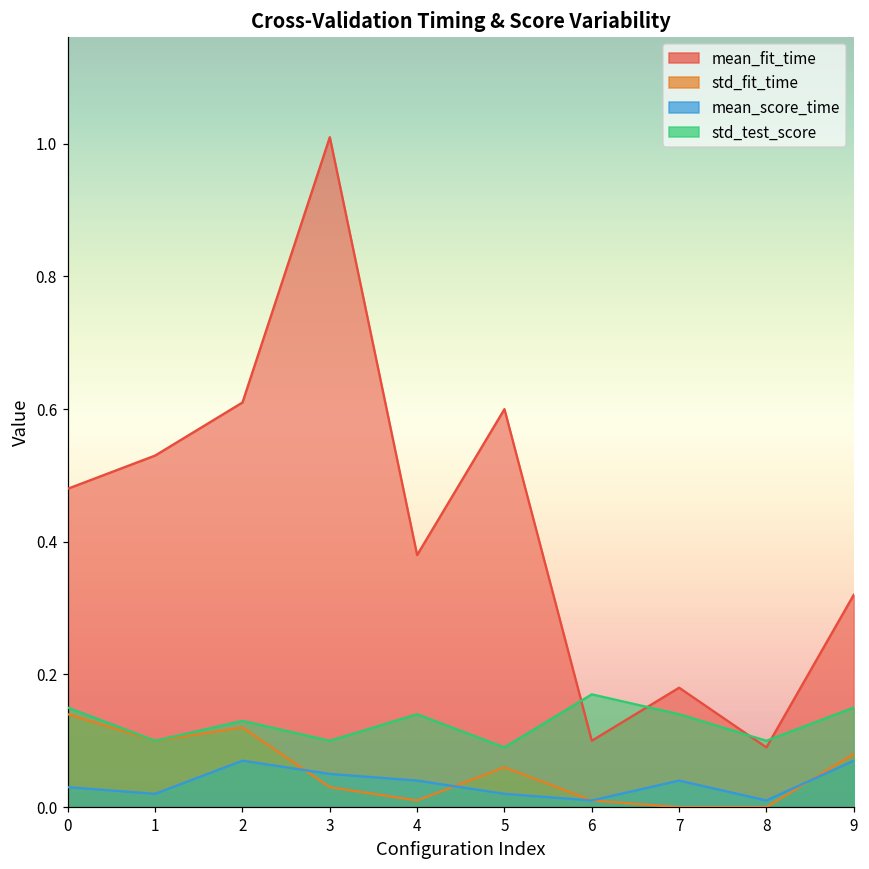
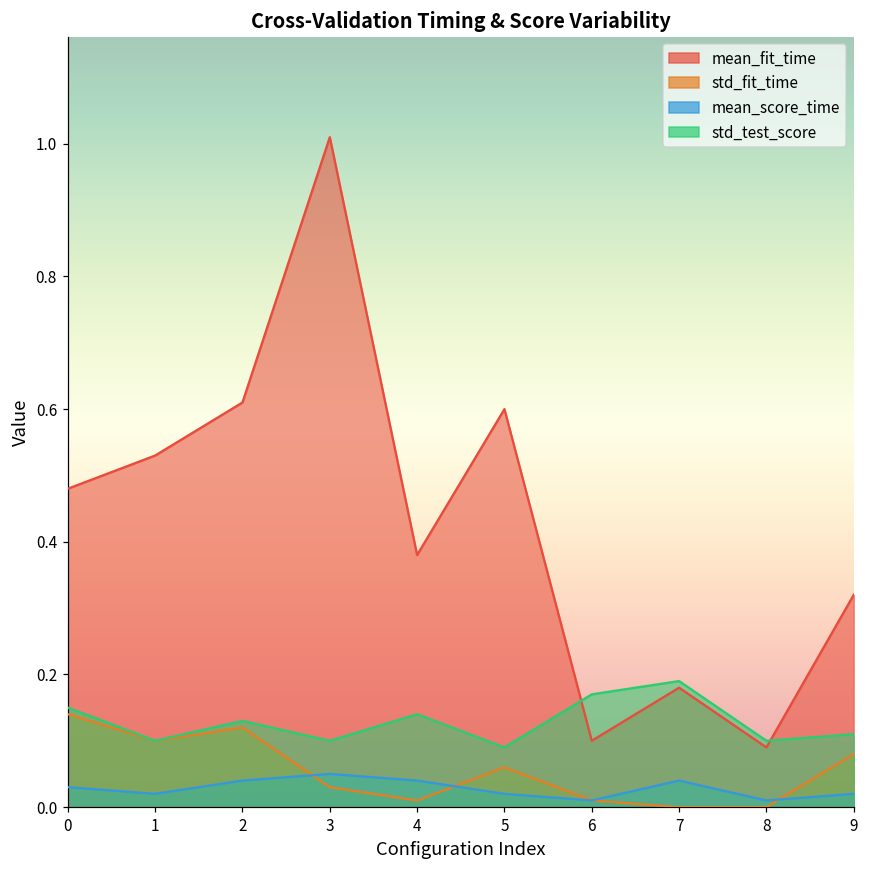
  {
    "mean_score_time": {
      "0": 0.03,
      "1": 0.02,
-     "2": 0.07,
+     "2": 0.04,
      "3": 0.05,
      "4": 0.04,
      "5": 0.02,
      "7": 0.04,
      "8": 0.01,
-     "9": 0.07
+     "9": 0.02
    },
    "std_test_score": {
      "0": 0.15,
      "2": 0.13,
      "3": 0.10,
      "4": 0.14,
      "5": 0.09,
      "6": 0.17,
-     "7": 0.14,
+     "7": 0.19,
      "8": 0.10,
-     "9": 0.15
+     "9": 0.11
    }
  }
